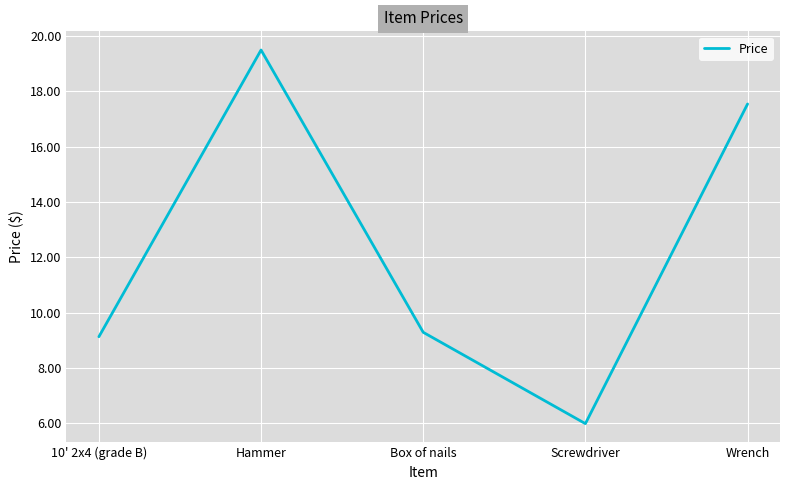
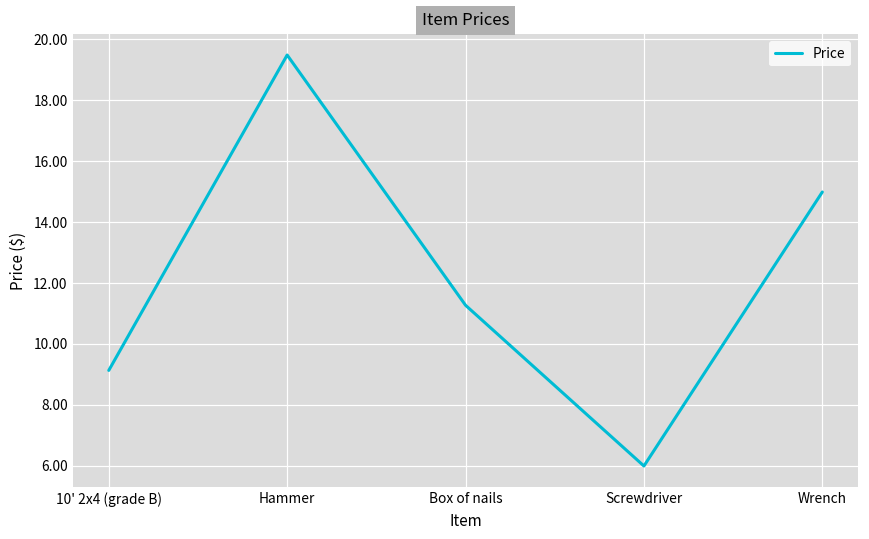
  {
    "10' 2x4 (grade B)": 9.1,
    "Hammer": 19.5,
-   "Box of nails": 9.3,
+   "Box of nails": 11.3,
    "Screwdriver": 6.0,
-   "Wrench": 17.5
+   "Wrench": 15.0
  }
